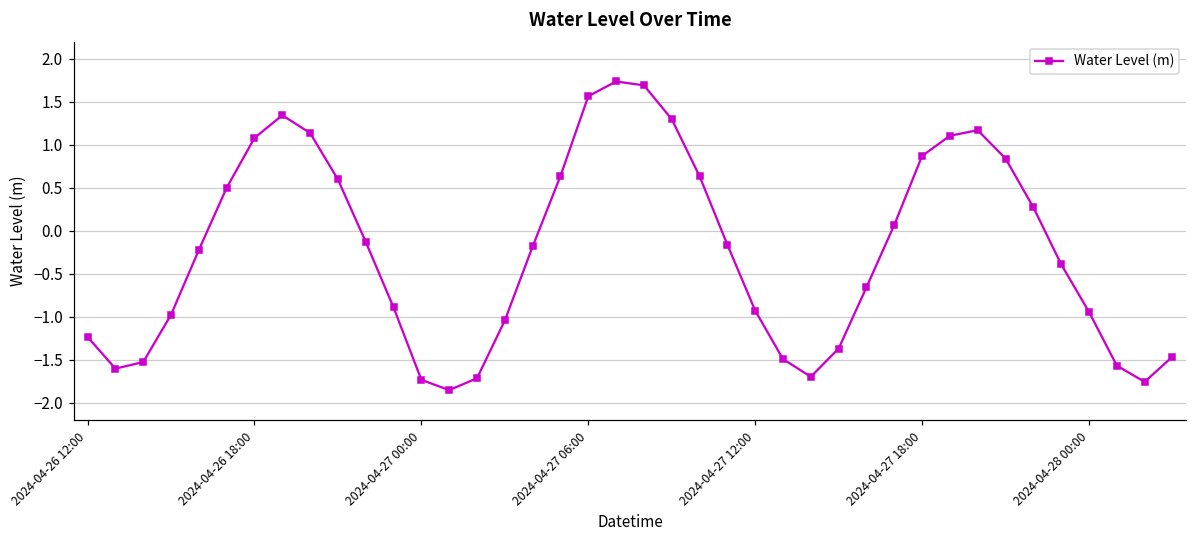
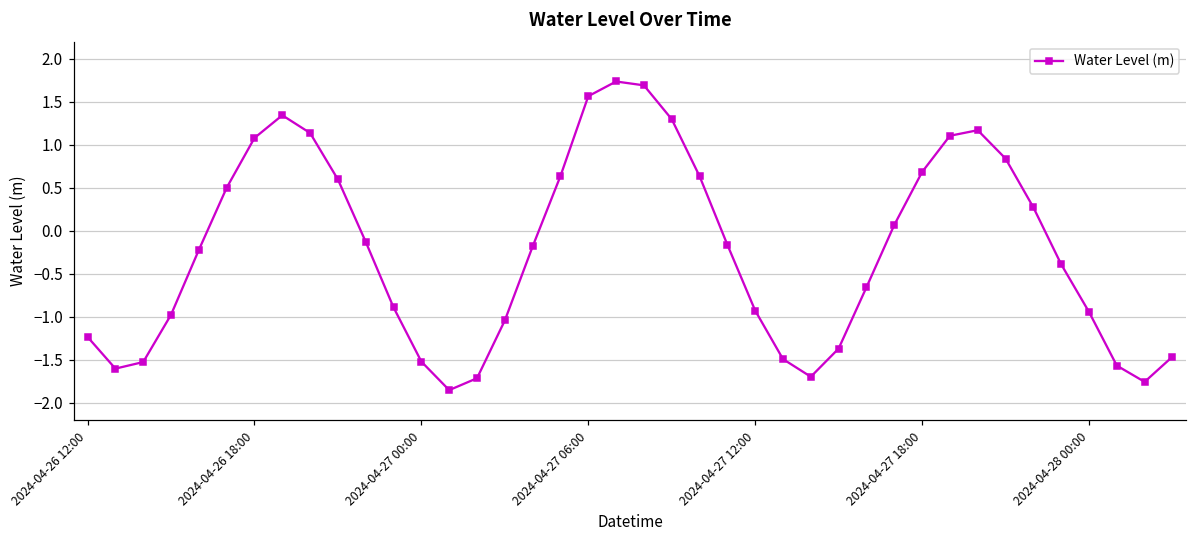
  {
    "2024-04-26 12:00": -1.2,
    "2024-04-26 18:00": 1.1,
-   "2024-04-27 00:00": -1.7,
+   "2024-04-27 00:00": -1.5,
    "2024-04-27 06:00": 1.6,
    "2024-04-27 12:00": -0.9,
-   "2024-04-27 18:00": 0.9,
+   "2024-04-27 18:00": 0.7,
    "2024-04-28 00:00": -0.9
  }
